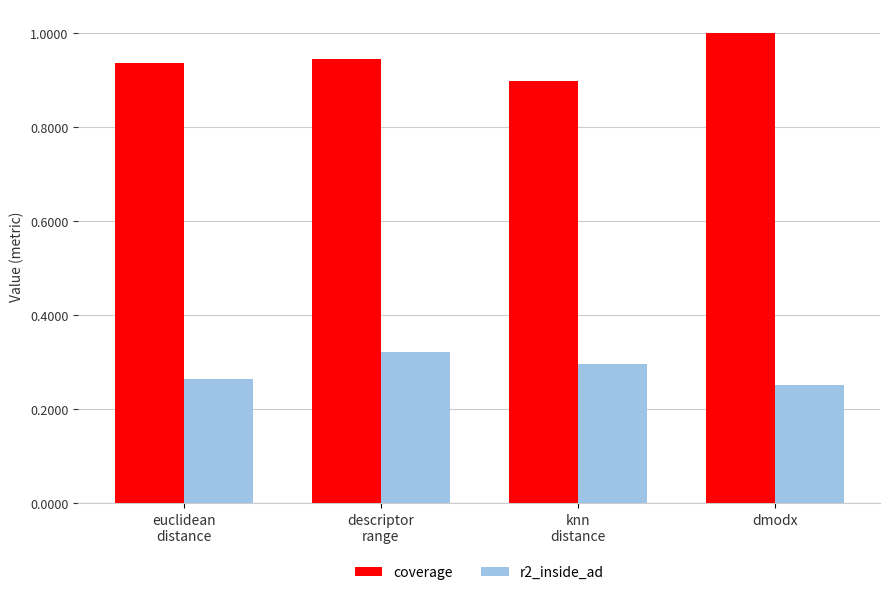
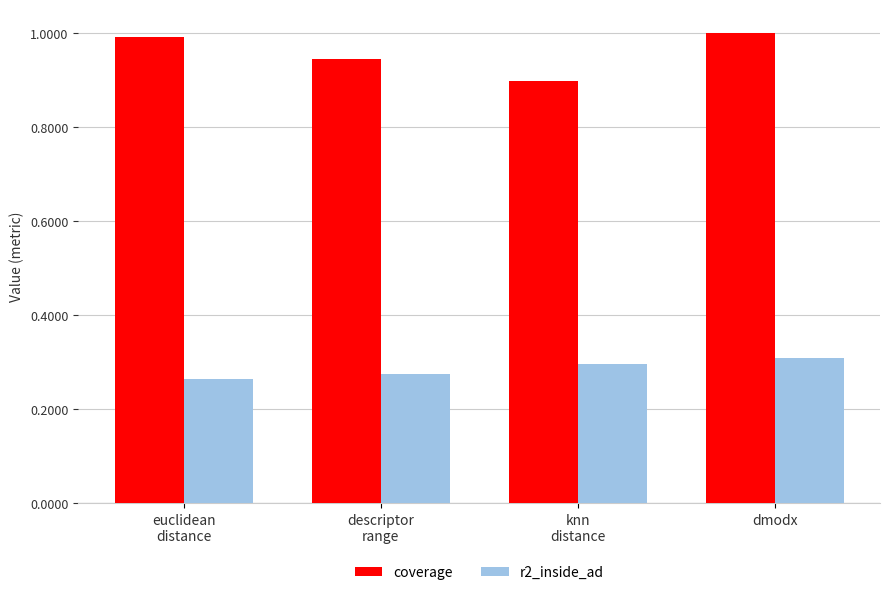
  {
    "coverage": {
-     "euclidean distance": 0.94,
+     "euclidean distance": 0.99,
      "descriptor range": 0.94,
      "knn distance": 0.90,
      "dmodx": 1.00
    },
    "r2_inside_ad": {
      "euclidean distance": 0.26,
-     "descriptor range": 0.32,
+     "descriptor range": 0.27,
      "knn distance": 0.30,
-     "dmodx": 0.25
+     "dmodx": 0.31
    }
  }
